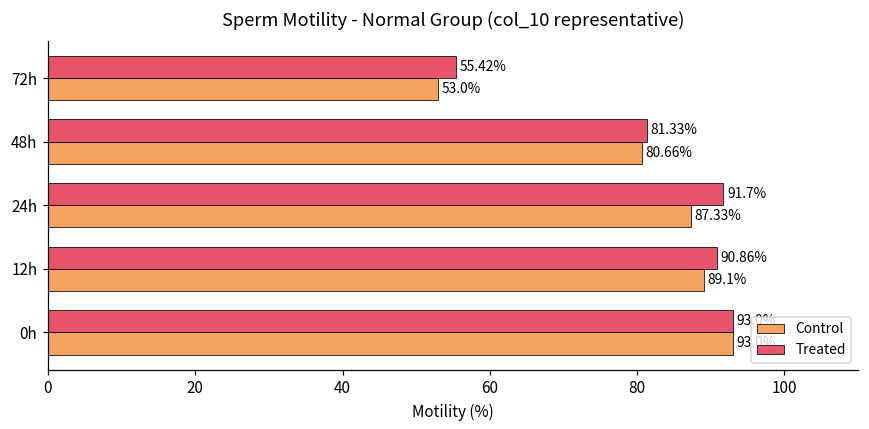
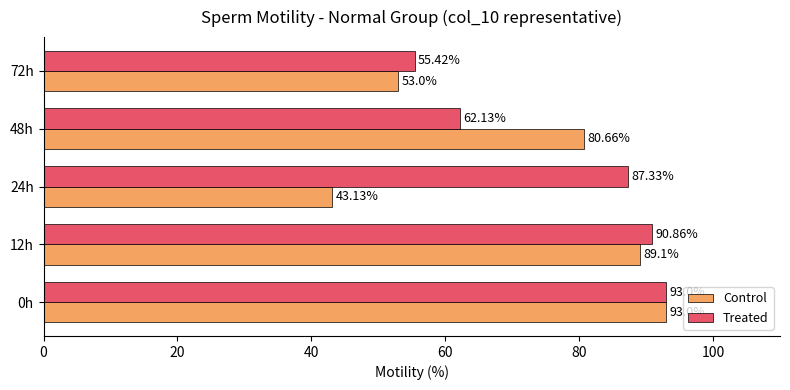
  {
    "Control": {
      "72h": "53.0%",
      "48h": "80.66%",
-     "24h": "87.33%",
+     "24h": "43.13%",
      "12h": "89.1%"
    },
    "Treated": {
      "72h": "55.42%",
-     "48h": "81.33%",
-     "24h": "91.7%",
+     "48h": "62.13%",
+     "24h": "87.33%",
      "12h": "90.86%"
    }
  }
